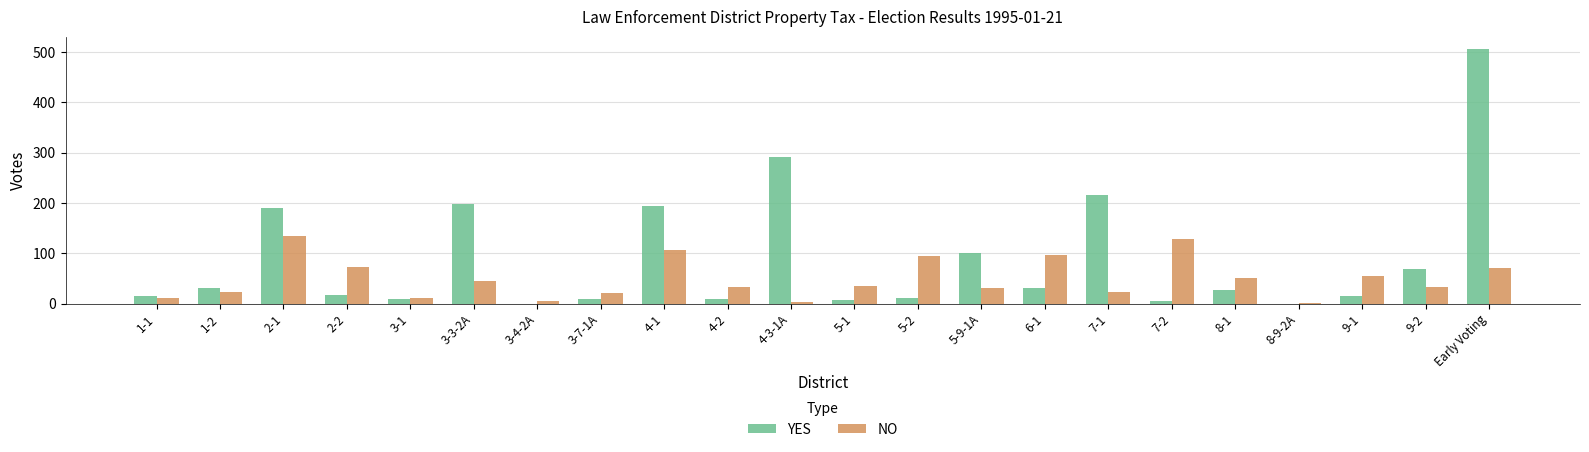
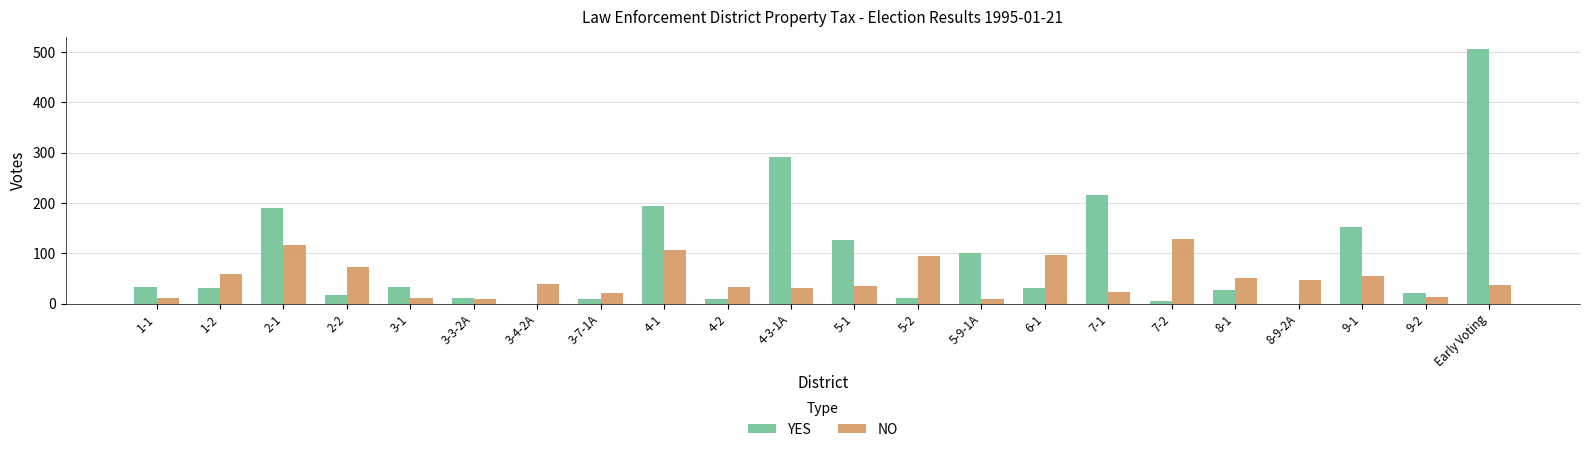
  {
    "YES": {
-     "1-1": 20,
+     "1-1": 30,
      "1-2": 30,
      "2-1": 190,
      "2-2": 20,
-     "3-1": 10,
-     "3-3-2A": 200,
+     "3-1": 30,
+     "3-3-2A": 10,
      "3-4-2A": 0,
      "3-7-1A": 10,
      "4-1": 190,
      "4-2": 10,
      "4-3-1A": 290,
-     "5-1": 10,
+     "5-1": 130,
      "5-2": 10,
      "5-9-1A": 100,
      "6-1": 30,
      "7-1": 220,
      "7-2": 10,
      "8-1": 30,
      "8-9-2A": 0,
-     "9-1": 20,
-     "9-2": 70,
+     "9-1": 150,
+     "9-2": 20,
      "Early Voting": 510
    },
    "NO": {
      "1-1": 10,
-     "1-2": 20,
-     "2-1": 130,
+     "1-2": 60,
+     "2-1": 120,
      "2-2": 70,
      "3-1": 10,
-     "3-3-2A": 50,
-     "3-4-2A": 10,
+     "3-3-2A": 10,
+     "3-4-2A": 40,
      "3-7-1A": 20,
      "4-1": 110,
      "4-2": 30,
-     "4-3-1A": 0,
+     "4-3-1A": 30,
      "5-1": 30,
      "5-2": 90,
-     "5-9-1A": 30,
+     "5-9-1A": 10,
      "6-1": 100,
      "7-1": 20,
      "7-2": 130,
      "8-1": 50,
-     "8-9-2A": 0,
+     "8-9-2A": 50,
      "9-1": 50,
-     "9-2": 30,
-     "Early Voting": 70
+     "9-2": 10,
+     "Early Voting": 40
    }
  }
